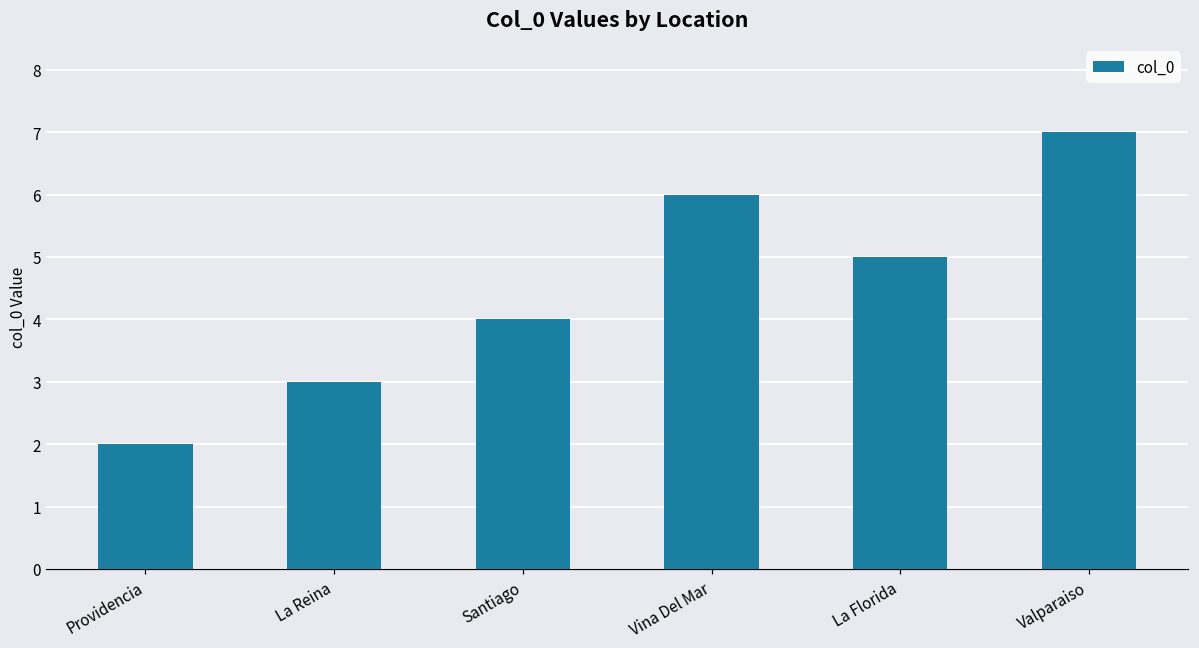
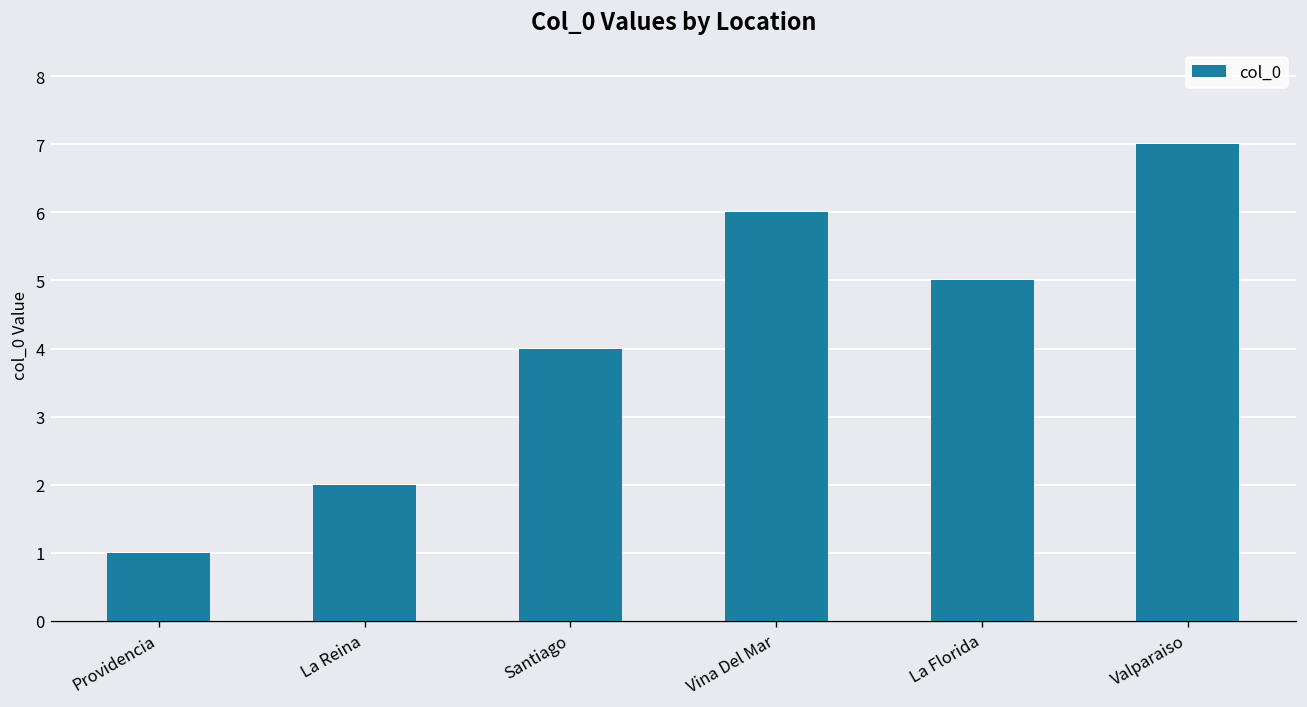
  {
-   "Providencia": 2,
-   "La Reina": 3,
+   "Providencia": 1,
+   "La Reina": 2,
    "Santiago": 4,
    "Vina Del Mar": 6,
    "La Florida": 5,
    "Valparaiso": 7
  }
